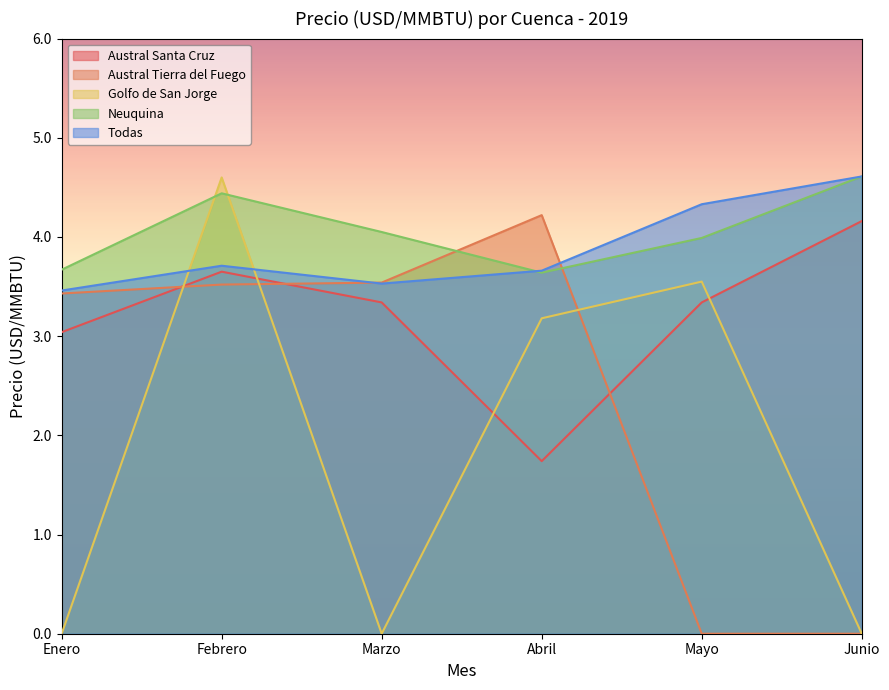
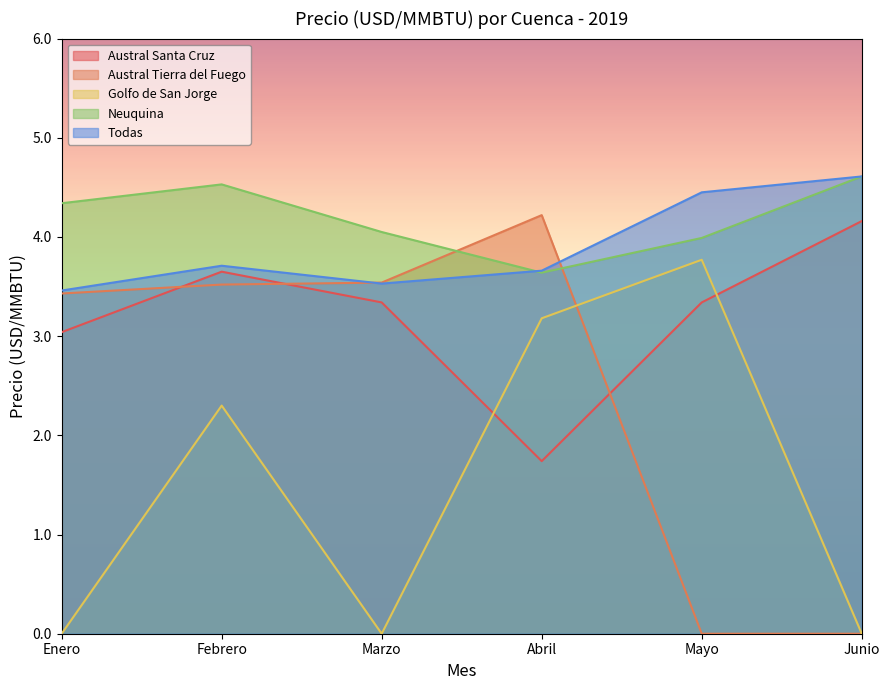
  {
    "Golfo de San Jorge": {
      "Enero": 0.0,
-     "Febrero": 4.6,
+     "Febrero": 2.3,
      "Marzo": 0.0,
      "Abril": 3.2,
-     "Mayo": 3.6
+     "Mayo": 3.8
    },
    "Neuquina": {
-     "Enero": 3.7,
-     "Febrero": 4.4,
+     "Enero": 4.3,
+     "Febrero": 4.5,
      "Marzo": 4.1,
      "Mayo": 4.0
    },
    "Todas": {
      "Enero": 3.5,
      "Febrero": 3.7,
-     "Mayo": 4.3
+     "Mayo": 4.5
    }
  }
